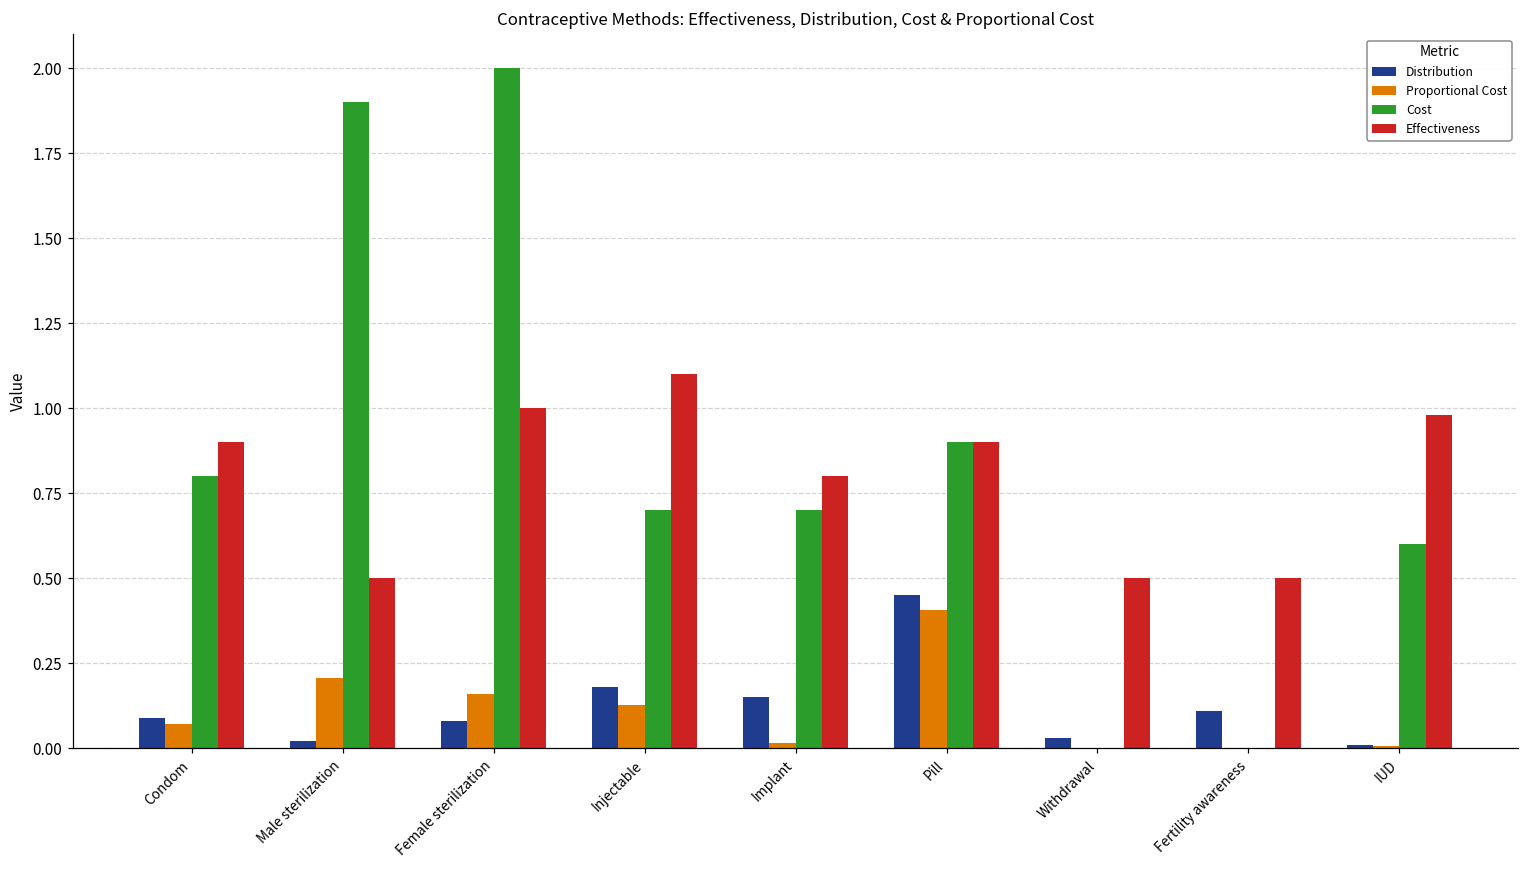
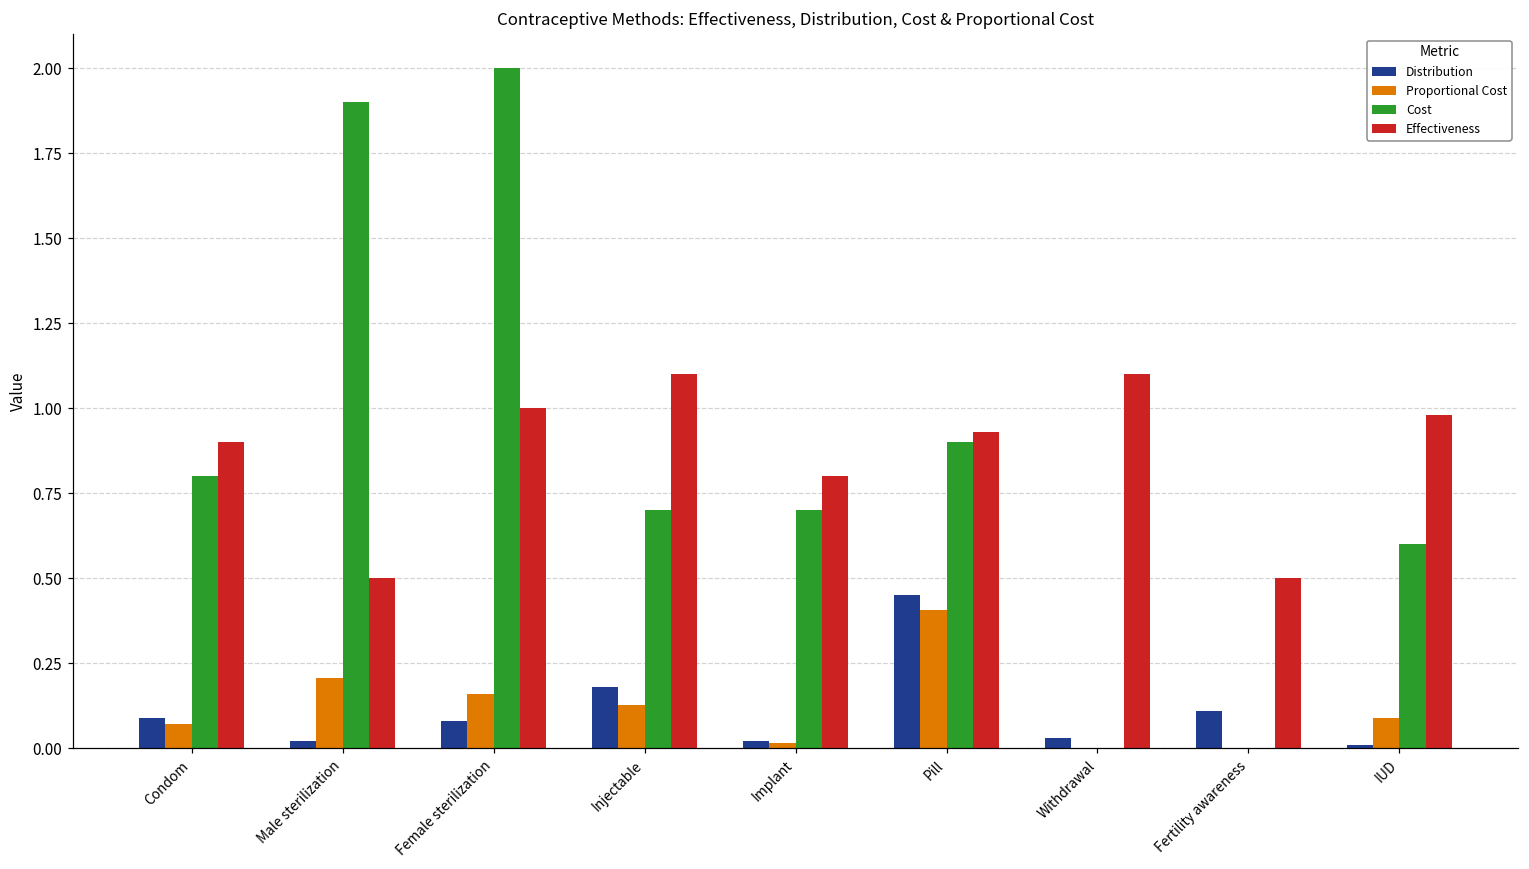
  {
    "Distribution": {
      "Condom": 0.09,
      "Male sterilization": 0.02,
      "Female sterilization": 0.08,
      "Injectable": 0.18,
-     "Implant": 0.15,
+     "Implant": 0.02,
      "Pill": 0.45,
      "Withdrawal": 0.03,
      "Fertility awareness": 0.11,
      "IUD": 0.01
    },
    "Proportional Cost": {
      "Condom": 0.07,
      "Male sterilization": 0.21,
      "Female sterilization": 0.16,
      "Injectable": 0.13,
      "Implant": 0.01,
      "Pill": 0.41,
      "Withdrawal": 0.00,
      "Fertility awareness": 0.00,
-     "IUD": 0.01
+     "IUD": 0.09
    },
    "Cost": {
      "Condom": 0.80,
      "Male sterilization": 1.90,
      "Female sterilization": 2.00,
      "Injectable": 0.70,
      "Implant": 0.70,
      "Pill": 0.90,
      "Withdrawal": 0.00,
      "Fertility awareness": 0.00,
      "IUD": 0.60
    },
    "Effectiveness": {
      "Condom": 0.90,
      "Male sterilization": 0.50,
      "Female sterilization": 1.00,
      "Injectable": 1.10,
      "Implant": 0.80,
-     "Pill": 0.90,
-     "Withdrawal": 0.5,
+     "Pill": 0.93,
+     "Withdrawal": 1.1,
      "Fertility awareness": 0.50,
      "IUD": 0.98
    }
  }
